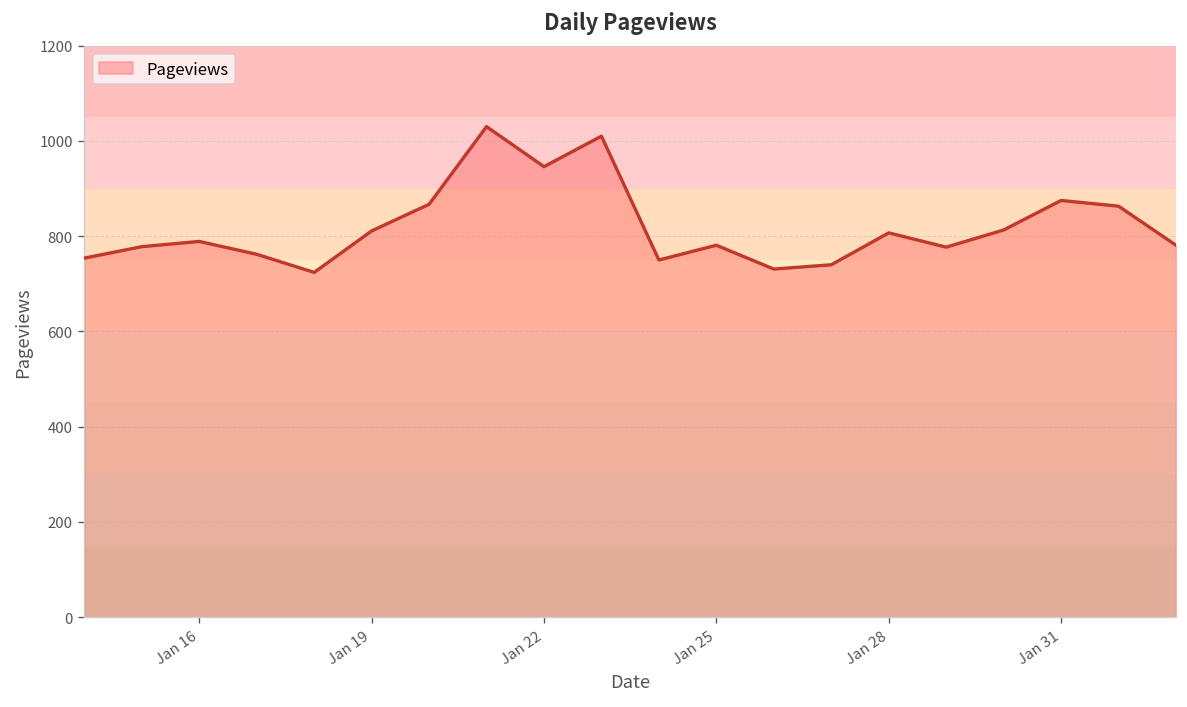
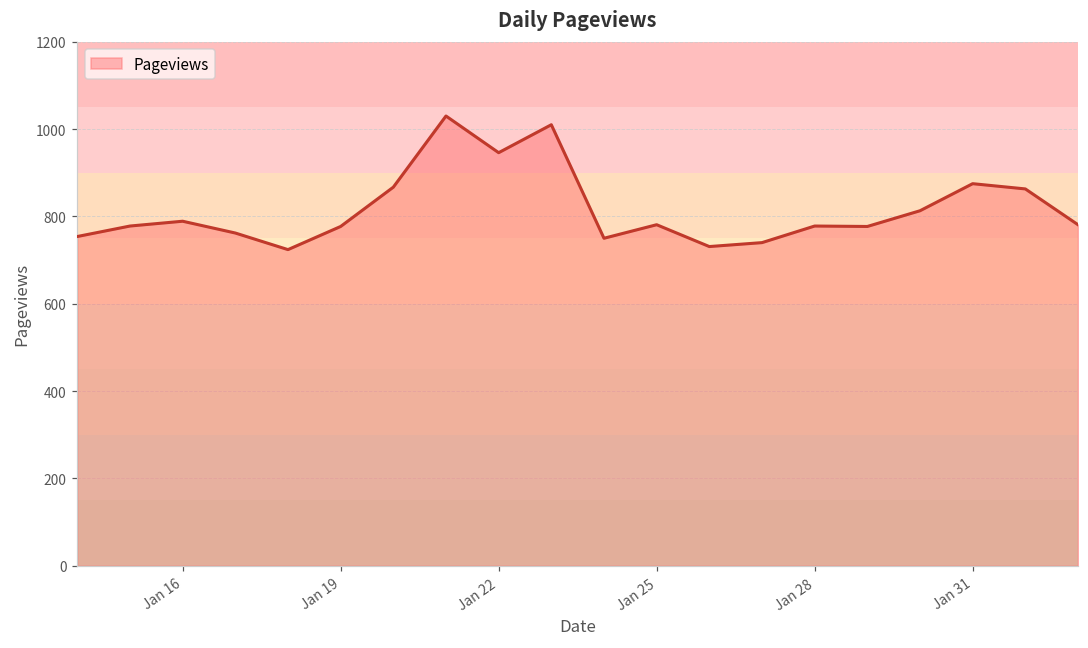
  {
    "Jan 16": 790,
-   "Jan 19": 810,
+   "Jan 19": 780,
    "Jan 22": 950,
    "Jan 25": 780,
-   "Jan 28": 810,
+   "Jan 28": 780,
    "Jan 31": 880
  }
